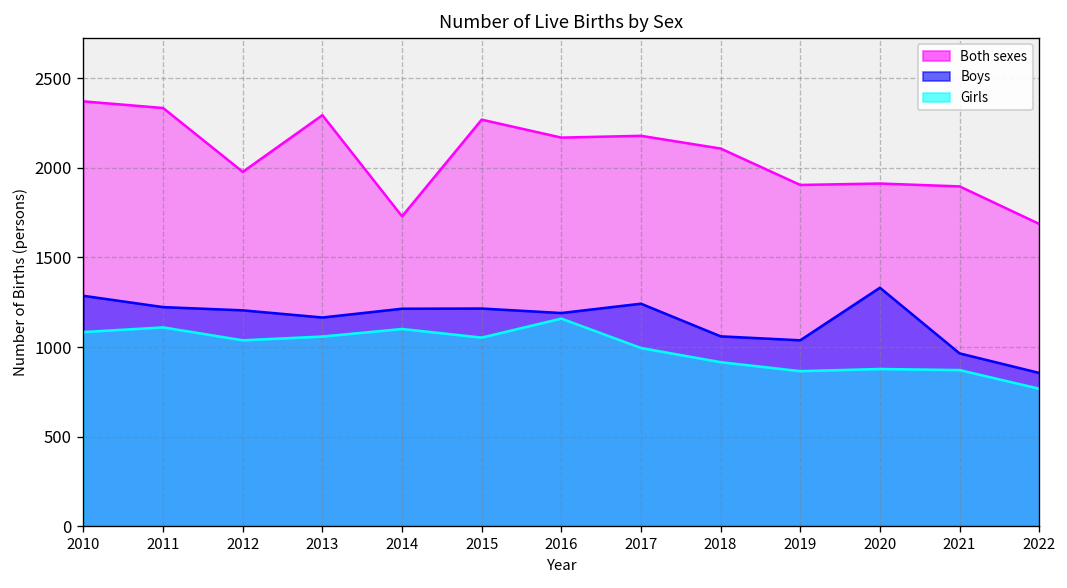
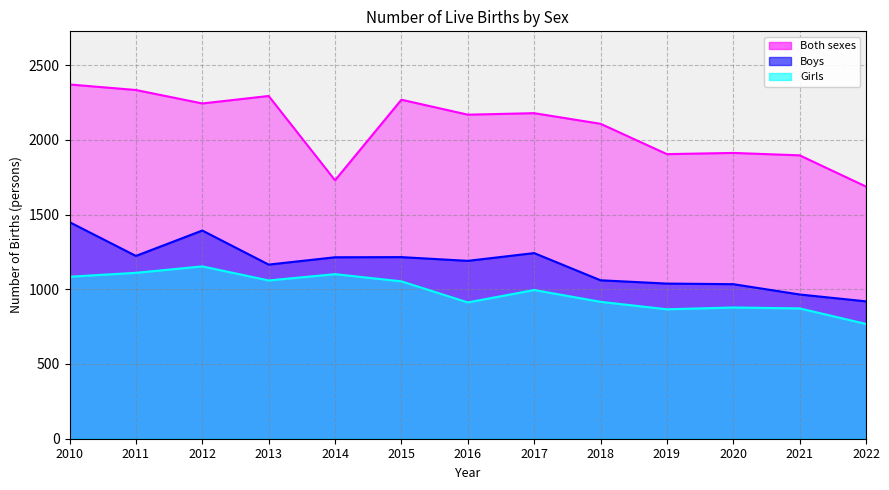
  {
    "Both sexes": {
      "2010": 2370,
      "2011": 2330,
-     "2012": 1980,
+     "2012": 2240,
      "2013": 2290,
      "2014": 1730,
      "2015": 2270,
      "2016": 2170,
      "2017": 2180,
      "2018": 2110,
      "2019": 1900,
      "2020": 1910,
      "2021": 1900,
      "2022": 1690
    },
    "Boys": {
-     "2010": 1290,
+     "2010": 1450,
      "2011": 1220,
-     "2012": 1210,
+     "2012": 1390,
      "2013": 1170,
      "2014": 1210,
      "2015": 1220,
      "2016": 1190,
      "2017": 1240,
      "2018": 1060,
      "2019": 1040,
-     "2020": 1330,
+     "2020": 1030,
      "2021": 970,
-     "2022": 860
+     "2022": 920
    },
    "Girls": {
      "2010": 1080,
      "2011": 1110,
-     "2012": 1040,
+     "2012": 1150,
      "2013": 1060,
      "2014": 1100,
      "2015": 1050,
-     "2016": 1160,
+     "2016": 910,
      "2017": 1000,
      "2018": 920,
      "2019": 870,
      "2020": 880,
      "2021": 870,
      "2022": 770
    }
  }
